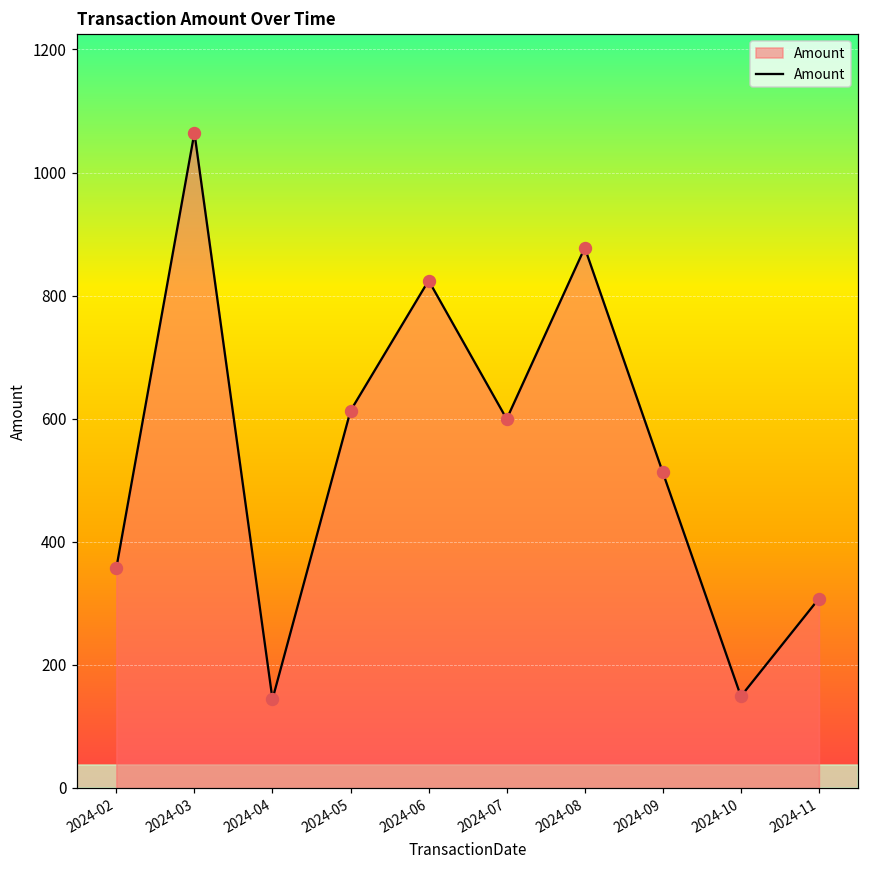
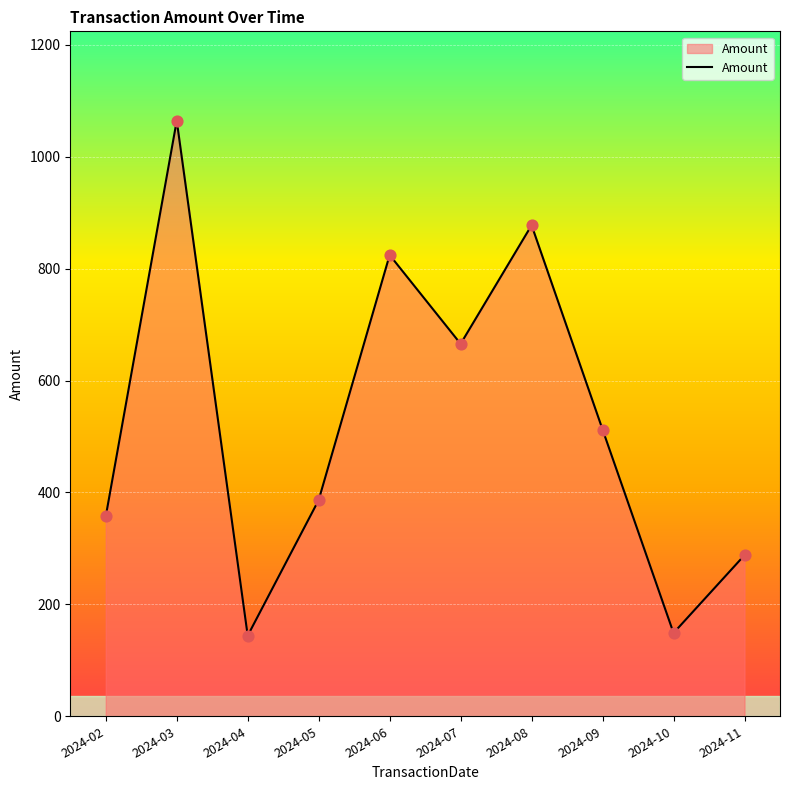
  {
    "2024-02": 360,
    "2024-03": 1060,
    "2024-04": 140,
-   "2024-05": 610,
+   "2024-05": 390,
    "2024-06": 820,
-   "2024-07": 600,
+   "2024-07": 670,
    "2024-08": 880,
    "2024-09": 510,
    "2024-10": 150,
-   "2024-11": 310
+   "2024-11": 290
  }
